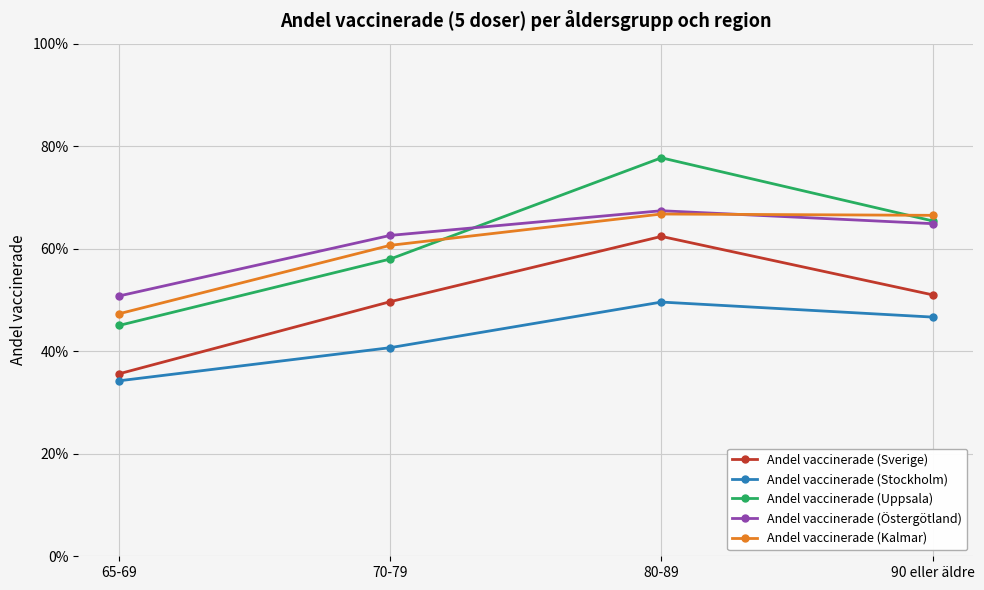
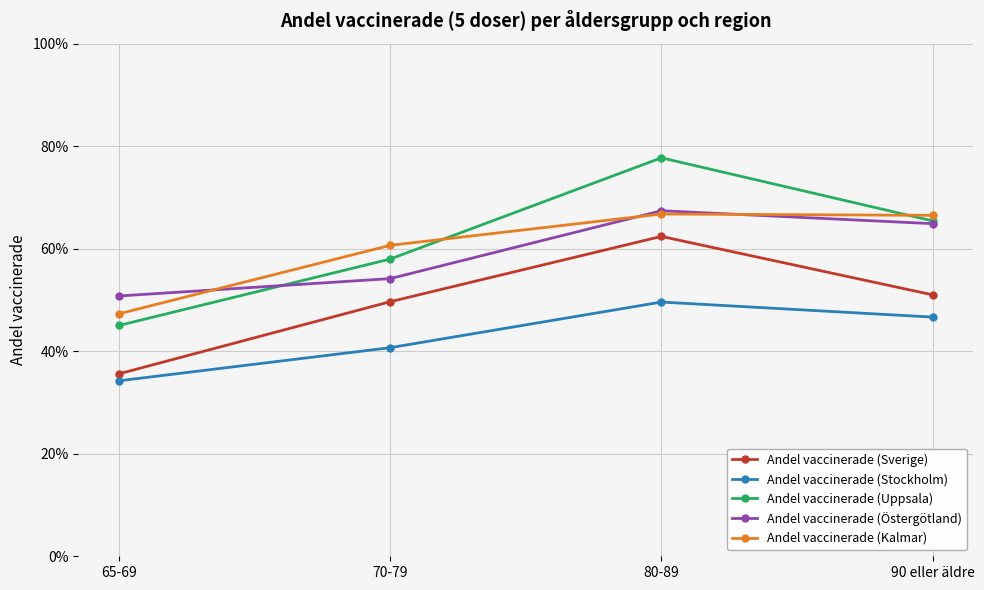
  {
    "Andel vaccinerade (Sverige)": {
      "65-69": "36%",
      "70-79": "50%",
      "80-89": "62%",
      "90 eller äldre": "51%"
    },
    "Andel vaccinerade (Stockholm)": {
      "65-69": "34%",
      "70-79": "41%",
      "80-89": "50%",
      "90 eller äldre": "47%"
    },
    "Andel vaccinerade (Uppsala)": {
      "65-69": "45%",
      "70-79": "58%",
      "80-89": "78%",
      "90 eller äldre": "65%"
    },
    "Andel vaccinerade (Östergötland)": {
      "65-69": "51%",
-     "70-79": "63%",
+     "70-79": "54%",
      "80-89": "67%",
      "90 eller äldre": "65%"
    },
    "Andel vaccinerade (Kalmar)": {
      "65-69": "47%",
      "70-79": "61%",
      "80-89": "67%",
      "90 eller äldre": "67%"
    }
  }
